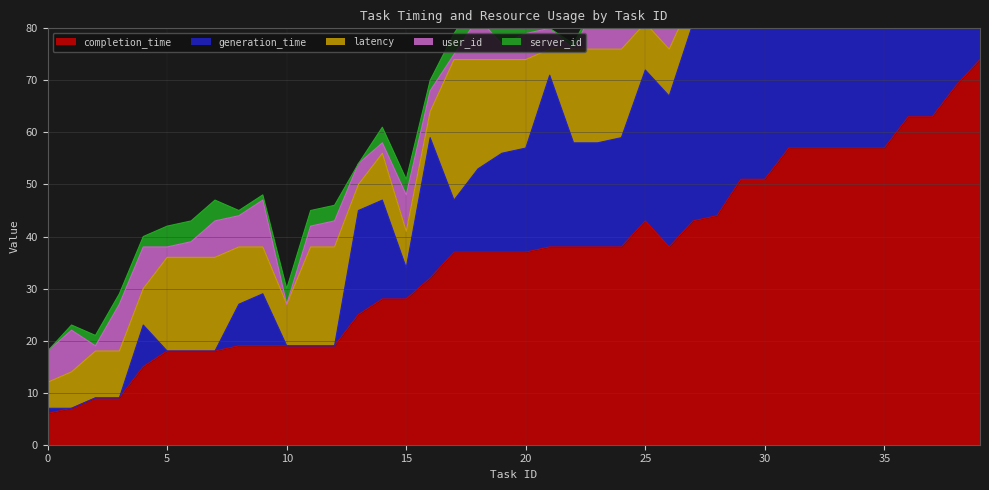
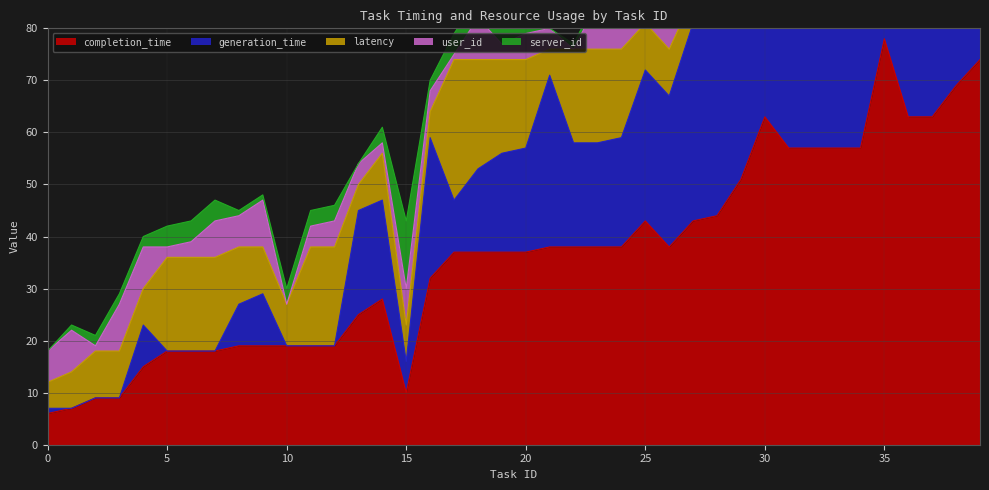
  {
    "completion_time": {
      "0": 6,
-     "15": 28,
+     "15": 10,
      "20": 37,
      "25": 43,
-     "30": 51,
-     "35": 57
+     "30": 63,
+     "35": 78
    },
    "generation_time": {
      "0": 1,
      "15": 6,
      "20": 20,
      "25": 29
    },
    "latency": {
      "0": 5,
      "5": 18,
      "15": 7,
      "20": 17
    },
    "user_id": {
      "5": 2,
      "15": 7
    },
    "server_id": {
      "5": 4,
      "10": 3,
-     "15": 3
+     "15": 13
    }
  }
